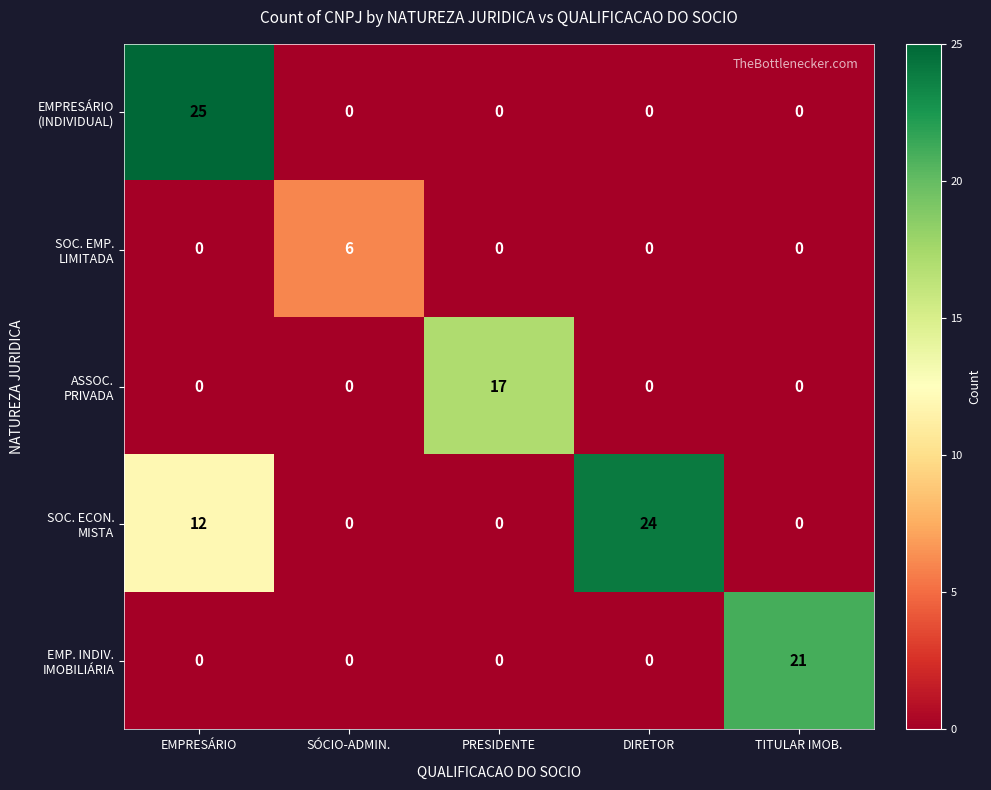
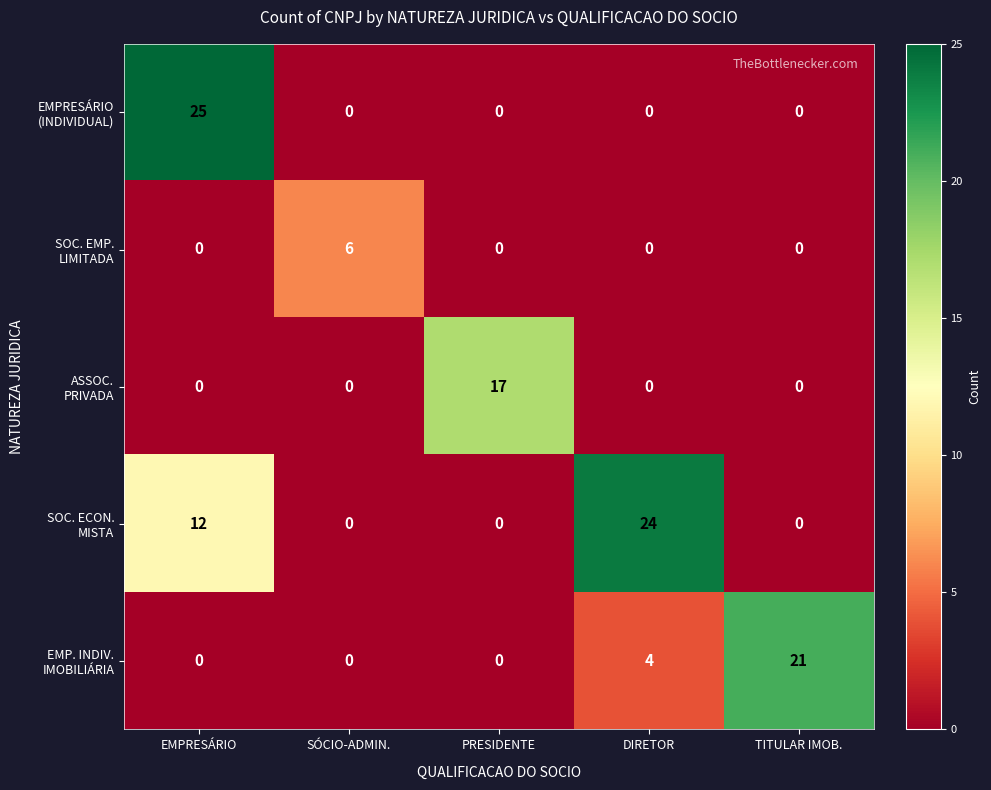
  {
    "EMPRESÁRIO (INDIVIDUAL)": {
      "EMPRESÁRIO": 25,
      "SÓCIO-ADMIN.": 0,
      "PRESIDENTE": 0,
      "DIRETOR": 0
    },
    "SOC. EMP. LIMITADA": {
      "EMPRESÁRIO": 0,
      "SÓCIO-ADMIN.": 6,
      "PRESIDENTE": 0,
      "DIRETOR": 0,
      "TITULAR IMOB.": 0
    },
    "ASSOC. PRIVADA": {
      "EMPRESÁRIO": 0,
      "SÓCIO-ADMIN.": 0,
      "PRESIDENTE": 17,
      "DIRETOR": 0,
      "TITULAR IMOB.": 0
    },
    "SOC. ECON. MISTA": {
      "EMPRESÁRIO": 12,
      "SÓCIO-ADMIN.": 0,
      "PRESIDENTE": 0,
      "DIRETOR": 24,
      "TITULAR IMOB.": 0
    },
    "EMP. INDIV. IMOBILIÁRIA": {
      "EMPRESÁRIO": 0,
      "SÓCIO-ADMIN.": 0,
      "PRESIDENTE": 0,
-     "DIRETOR": 0,
+     "DIRETOR": 4,
      "TITULAR IMOB.": 21
    }
  }
